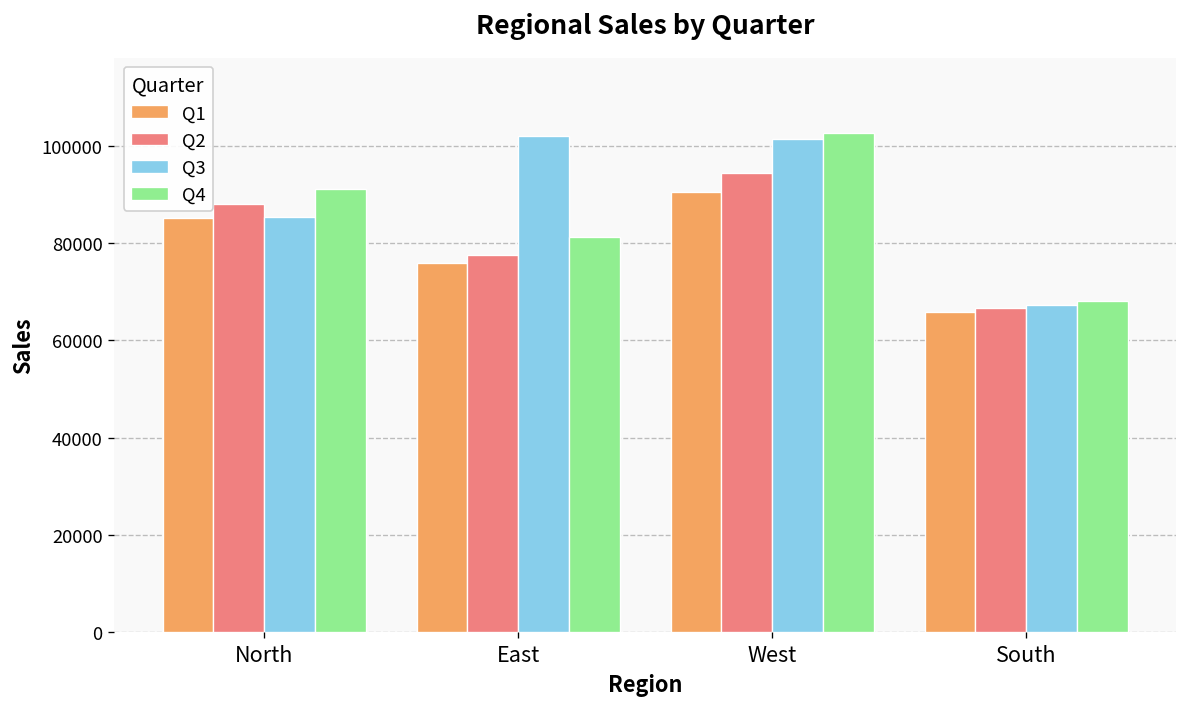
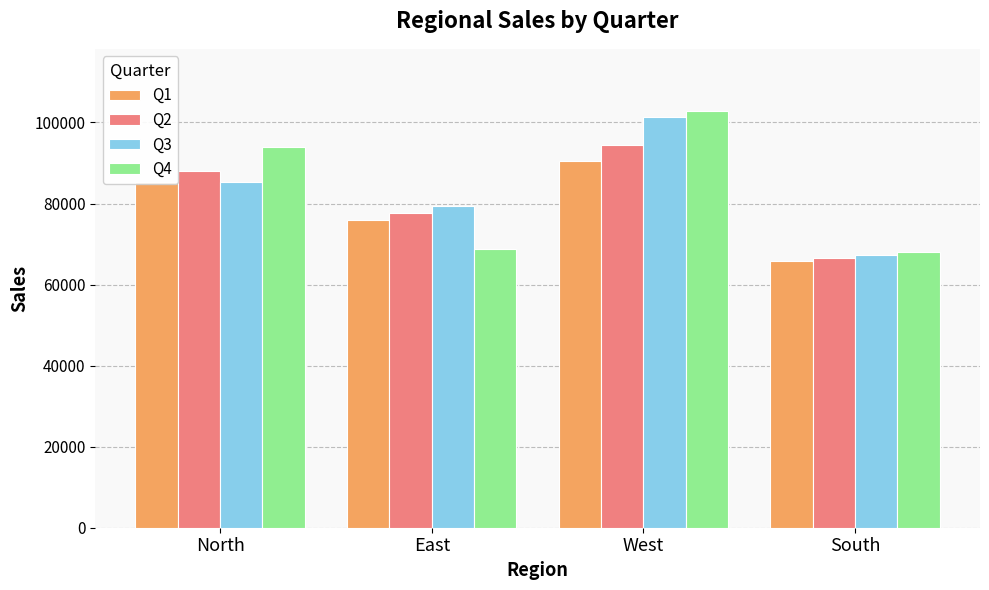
  {
    "Q3": {
      "North": 85000,
-     "East": 102000,
+     "East": 79000,
      "West": 101000,
      "South": 67000
    },
    "Q4": {
-     "North": 91000,
-     "East": 81000,
+     "North": 94000,
+     "East": 69000,
      "West": 103000,
      "South": 68000
    }
  }
